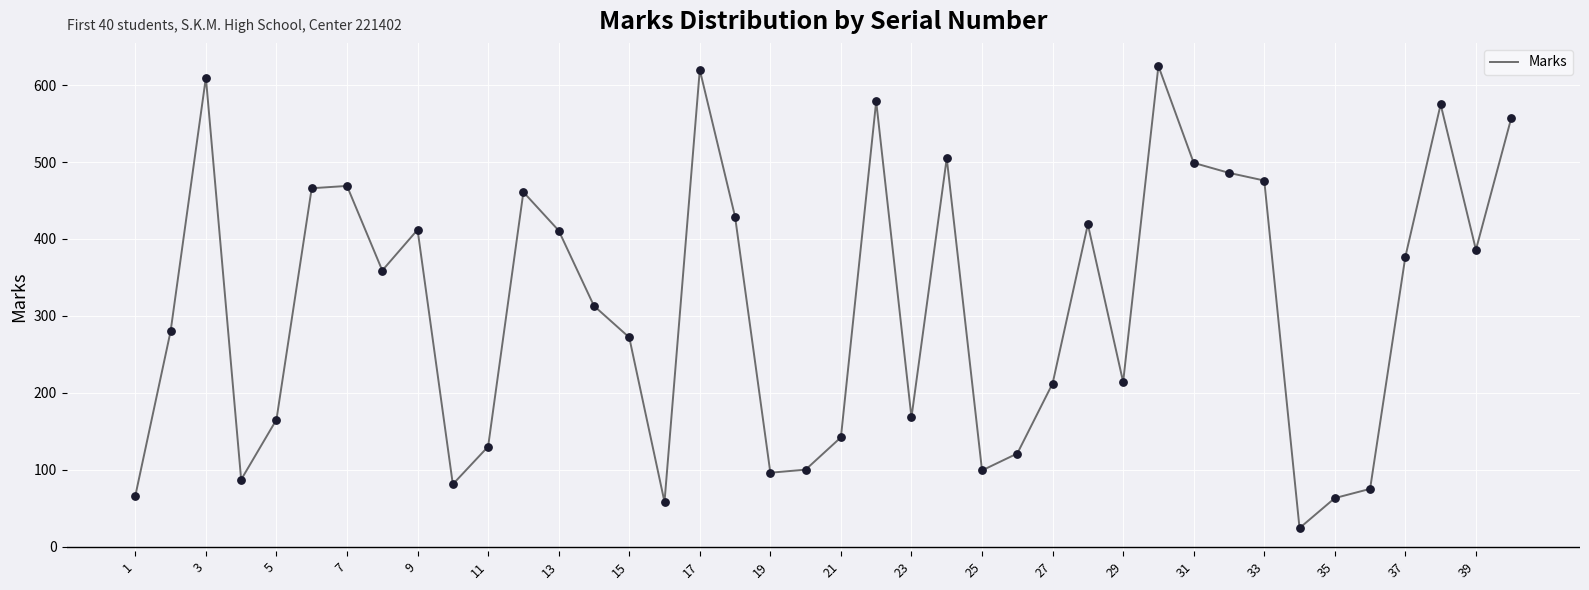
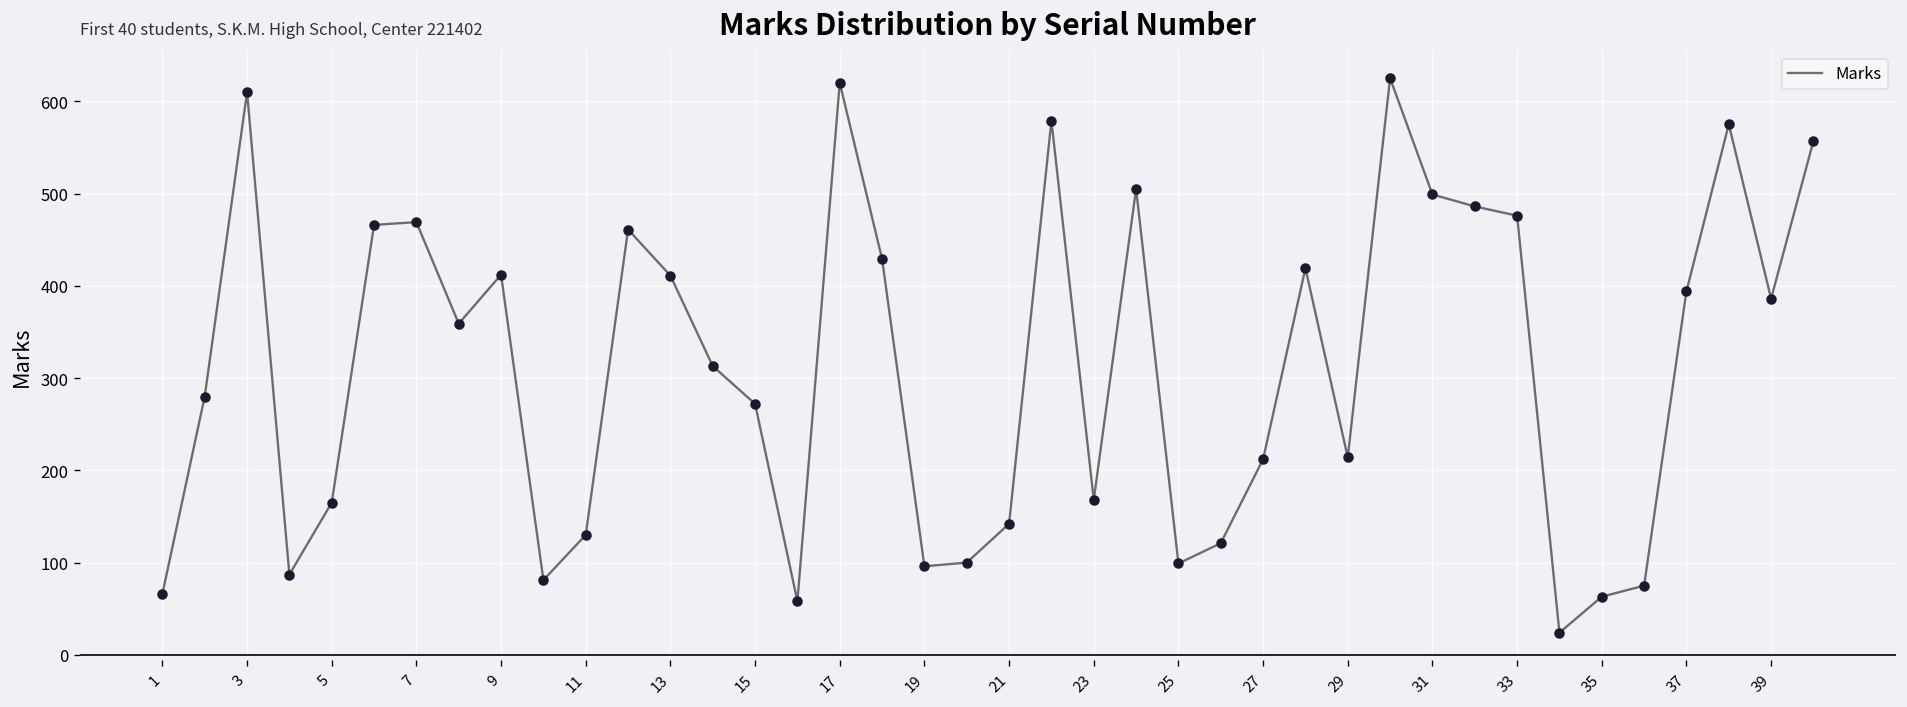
  {
    "1": 70,
    "3": 610,
    "5": 170,
    "7": 470,
    "9": 410,
    "11": 130,
    "13": 410,
    "15": 270,
    "17": 620,
    "19": 100,
    "21": 140,
    "23": 170,
    "25": 100,
    "27": 210,
    "29": 210,
    "31": 500,
    "33": 480,
    "35": 60,
-   "37": 380,
+   "37": 390,
    "39": 390
  }
